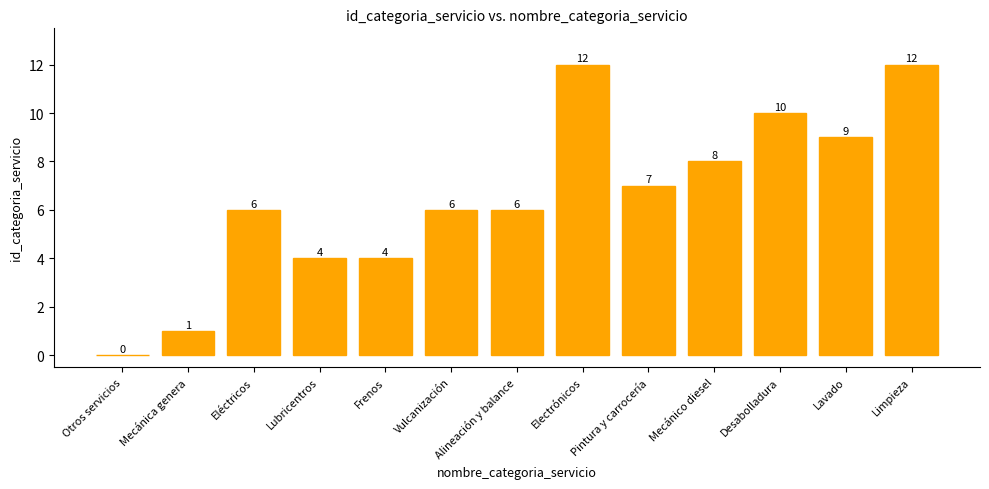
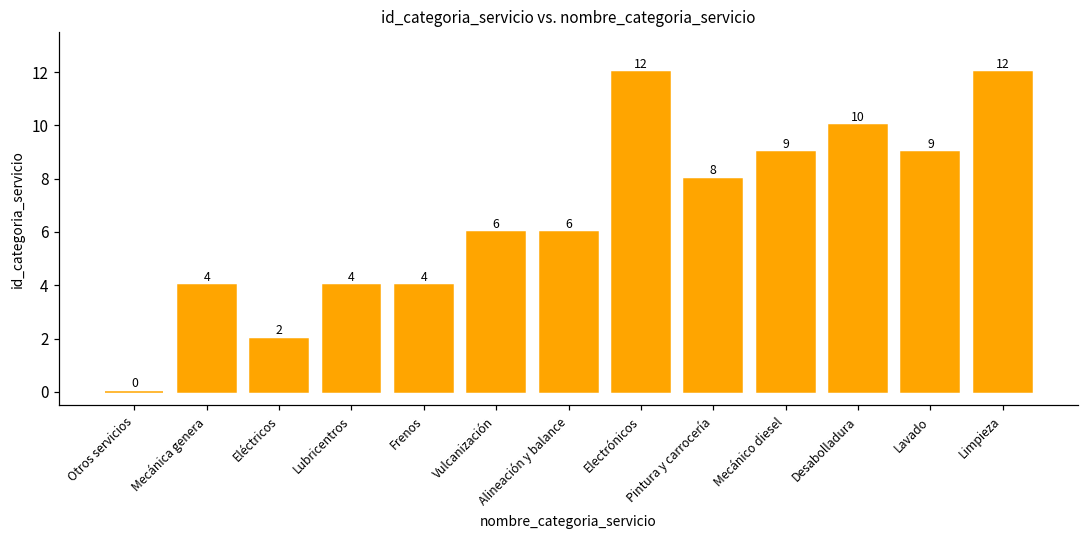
  {
    "Otros servicios": 0,
-   "Mecánica genera": 1,
-   "Eléctricos": 6,
+   "Mecánica genera": 4,
+   "Eléctricos": 2,
    "Lubricentros": 4,
    "Frenos": 4,
    "Vulcanización": 6,
    "Alineación y balance": 6,
    "Electrónicos": 12,
-   "Pintura y carrocería": 7,
-   "Mecánico diesel": 8,
+   "Pintura y carrocería": 8,
+   "Mecánico diesel": 9,
    "Desabolladura": 10,
    "Lavado": 9,
    "Limpieza": 12
  }
